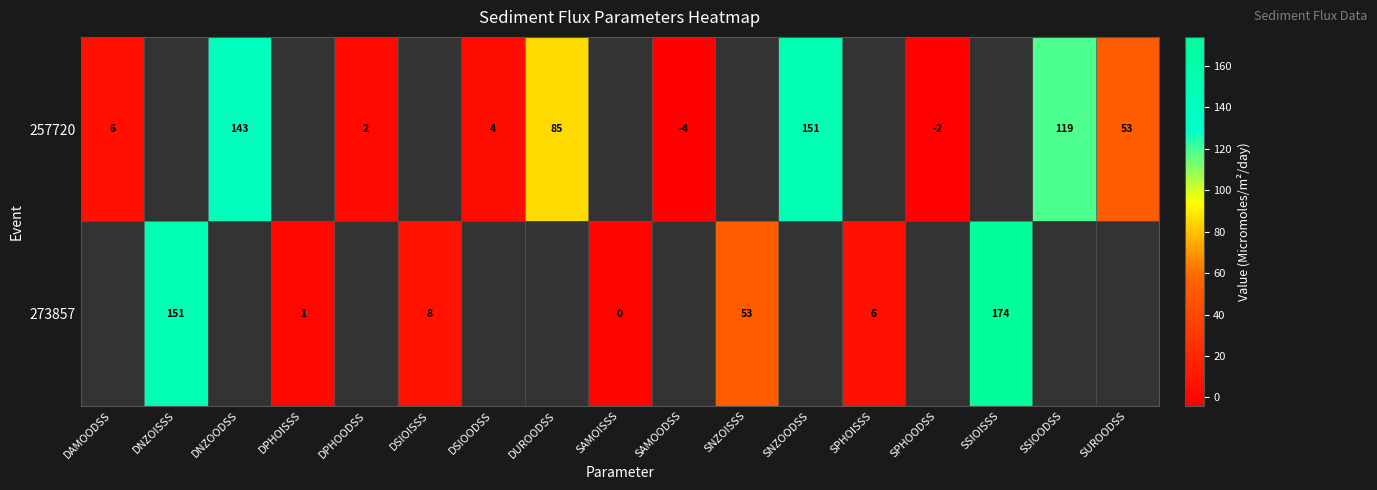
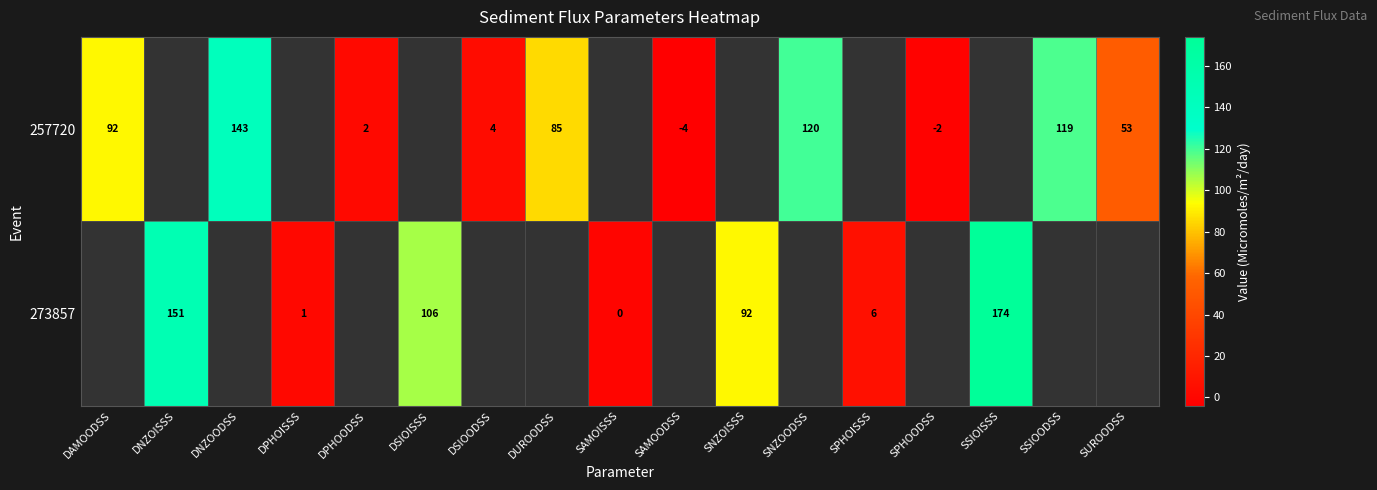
  {
    "257720": {
-     "DAMOODSS": 6,
+     "DAMOODSS": 92,
      "DNZOODSS": 143,
      "DPHOODSS": 2,
      "DSIOODSS": 4,
      "DUROODSS": 85,
      "SAMOODSS": -4,
-     "SNZOODSS": 151,
+     "SNZOODSS": 120,
      "SPHOODSS": -2,
      "SSIOODSS": 119,
      "SUROODSS": 53
    },
    "273857": {
      "DNZOISSS": 151,
      "DPHOISSS": 1,
-     "DSIOISSS": 8,
+     "DSIOISSS": 106,
      "SAMOISSS": 0,
-     "SNZOISSS": 53,
+     "SNZOISSS": 92,
      "SPHOISSS": 6,
      "SSIOISSS": 174
    }
  }
